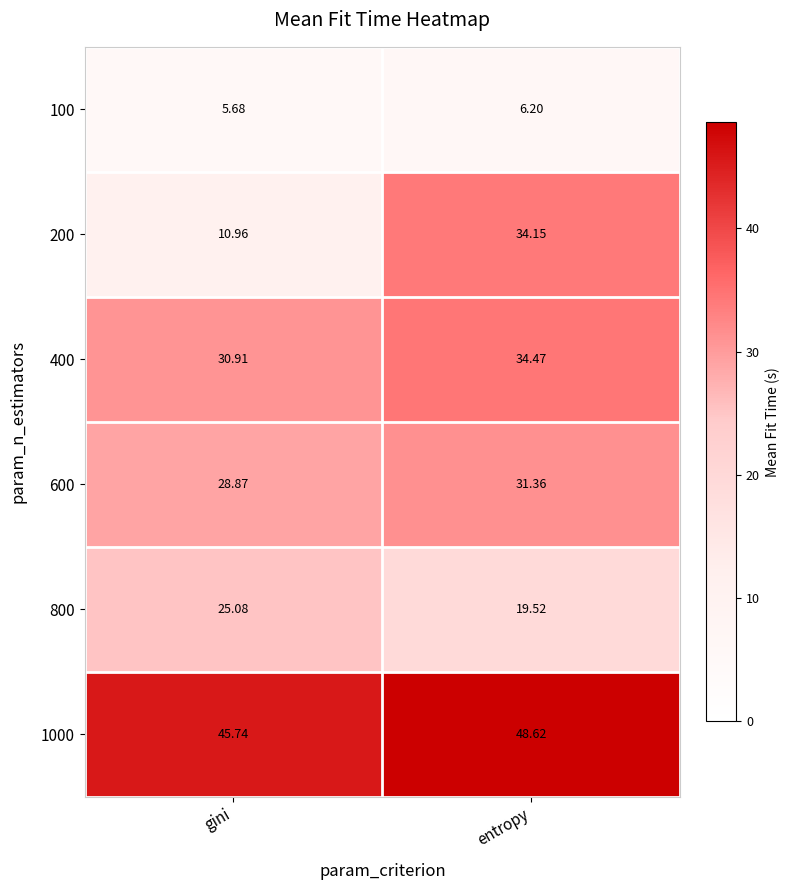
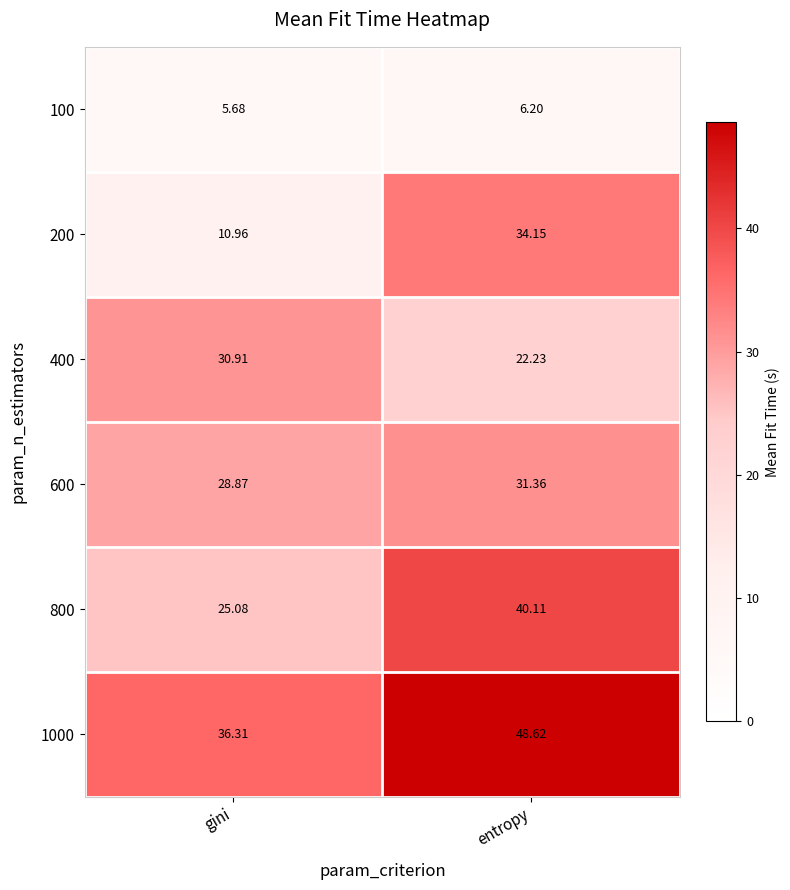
  {
    "100": {
      "gini": 5.68,
      "entropy": 6.20
    },
    "200": {
      "gini": 10.96,
      "entropy": 34.15
    },
    "400": {
      "gini": 30.91,
-     "entropy": 34.47
+     "entropy": 22.23
    },
    "600": {
      "gini": 28.87,
      "entropy": 31.36
    },
    "800": {
      "gini": 25.08,
-     "entropy": 19.52
+     "entropy": 40.11
    },
    "1000": {
-     "gini": 45.74,
+     "gini": 36.31,
      "entropy": 48.62
    }
  }
